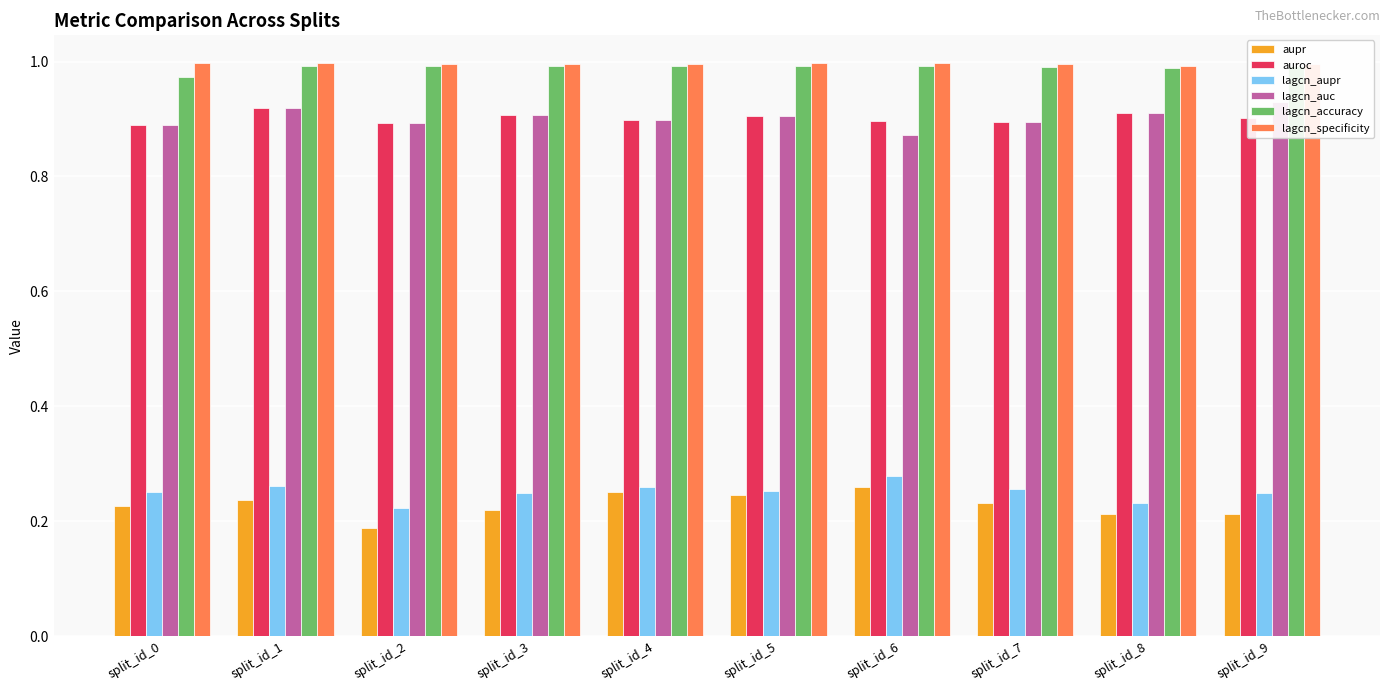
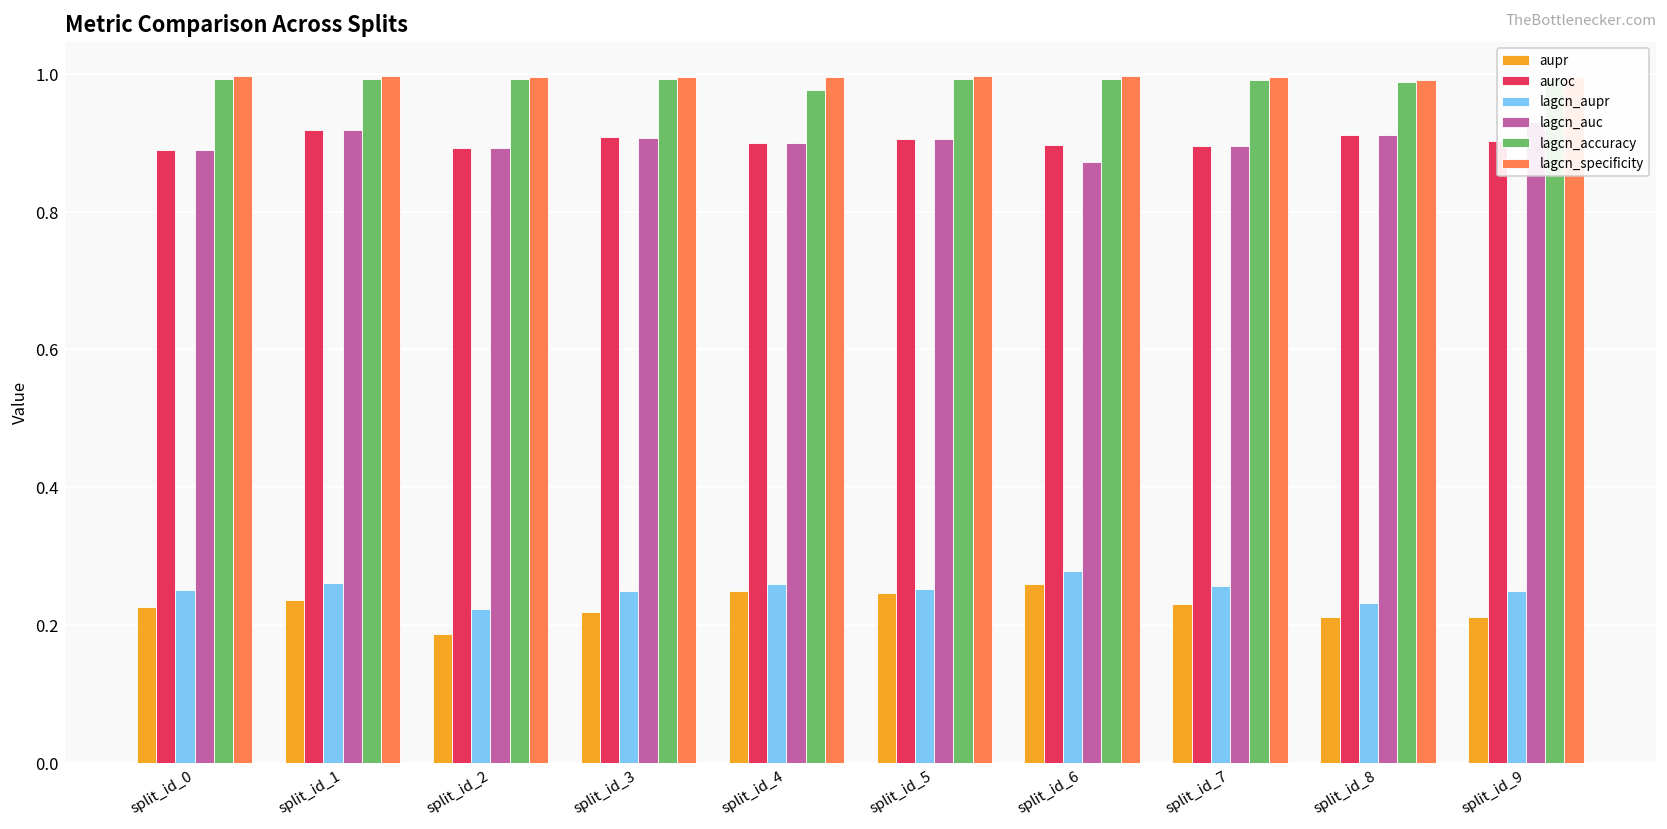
  {
    "aupr": {
      "split_id_0": 0.23,
      "split_id_1": 0.24,
      "split_id_2": 0.19,
      "split_id_3": 0.22,
      "split_id_4": 0.25,
      "split_id_5": 0.25,
      "split_id_6": 0.26,
      "split_id_7": 0.23,
      "split_id_8": 0.21,
      "split_id_9": 0.21
    },
    "auroc": {
      "split_id_0": 0.89,
      "split_id_1": 0.92,
      "split_id_2": 0.89,
      "split_id_3": 0.91,
      "split_id_4": 0.90,
      "split_id_5": 0.91,
      "split_id_6": 0.90,
      "split_id_7": 0.89,
      "split_id_8": 0.91
    },
    "lagcn_aupr": {
      "split_id_0": 0.25,
      "split_id_1": 0.26,
      "split_id_2": 0.22,
      "split_id_3": 0.25,
      "split_id_4": 0.26,
      "split_id_5": 0.25,
      "split_id_6": 0.28,
      "split_id_7": 0.26,
      "split_id_8": 0.23,
      "split_id_9": 0.25
    },
    "lagcn_auc": {
      "split_id_0": 0.89,
      "split_id_1": 0.92,
      "split_id_2": 0.89,
      "split_id_3": 0.91,
      "split_id_4": 0.90,
      "split_id_5": 0.91,
      "split_id_6": 0.87,
      "split_id_7": 0.89,
      "split_id_8": 0.91
    },
    "lagcn_accuracy": {
-     "split_id_0": 0.97,
+     "split_id_0": 0.99,
      "split_id_1": 0.99,
      "split_id_2": 0.99,
      "split_id_3": 0.99,
-     "split_id_4": 0.99,
+     "split_id_4": 0.98,
      "split_id_5": 0.99,
      "split_id_6": 0.99,
      "split_id_7": 0.99,
      "split_id_8": 0.99
    },
    "lagcn_specificity": {
      "split_id_0": 1.00,
      "split_id_1": 1.00,
      "split_id_2": 1.00,
      "split_id_3": 1.00,
      "split_id_4": 1.00,
      "split_id_5": 1.00,
      "split_id_6": 1.00,
      "split_id_7": 1.00,
      "split_id_8": 0.99
    }
  }
